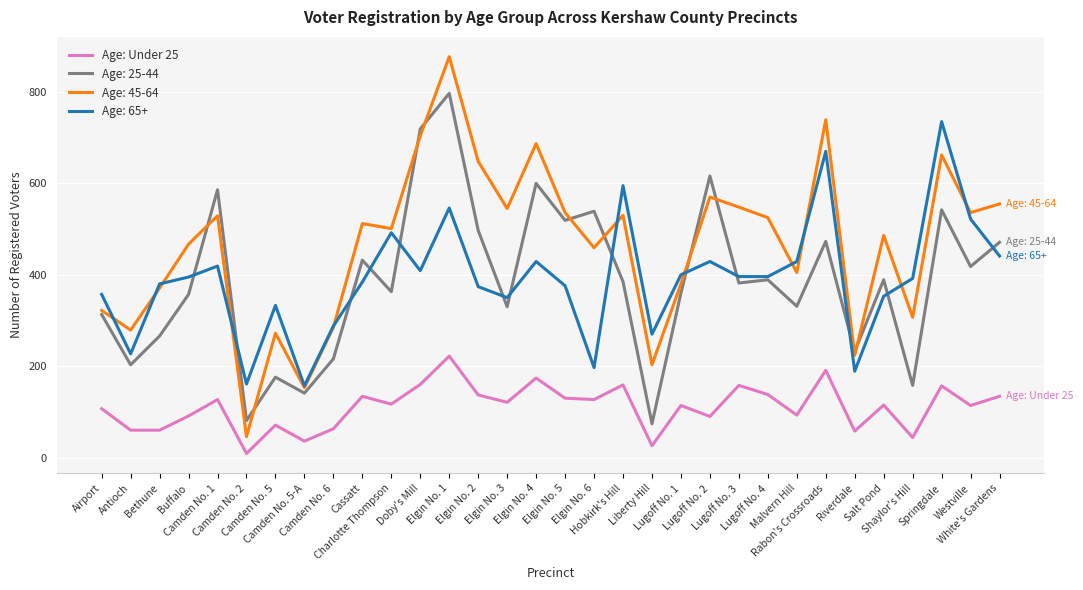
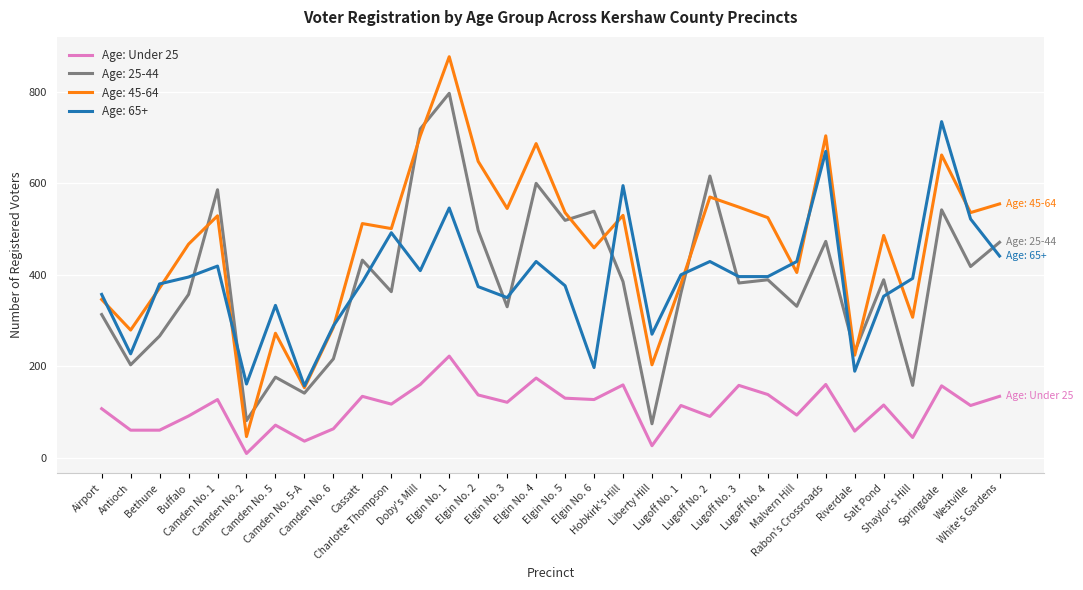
  {
    "Age: Under 25": {
      "Airport": 110,
      "Antioch": 60,
      "Bethune": 60,
      "Buffalo": 90,
      "Camden No. 1": 130,
      "Camden No. 2": 10,
      "Camden No. 5": 70,
      "Camden No. 5-A": 40,
      "Camden No. 6": 60,
      "Cassatt": 130,
      "Charlotte Thompson": 120,
      "Doby's Mill": 160,
      "Elgin No. 1": 220,
      "Elgin No. 2": 140,
      "Elgin No. 3": 120,
      "Elgin No. 4": 170,
      "Elgin No. 5": 130,
      "Elgin No. 6": 130,
      "Hobkirk's Hill": 160,
      "Liberty Hill": 30,
      "Lugoff No. 1": 110,
      "Lugoff No. 2": 90,
      "Lugoff No. 3": 160,
      "Lugoff No. 4": 140,
      "Malvern Hill": 90,
-     "Rabon's Crossroads": 190,
+     "Rabon's Crossroads": 160,
      "Riverdale": 60,
      "Salt Pond": 120,
      "Shaylor's Hill": 40,
      "Springdale": 160,
      "Westville": 110
    },
    "Age: 25-44": {
      "Airport": 310,
      "Antioch": 200,
      "Bethune": 270,
      "Buffalo": 360,
      "Camden No. 1": 590,
      "Camden No. 2": 80,
      "Camden No. 5": 180,
      "Camden No. 5-A": 140,
      "Camden No. 6": 220,
      "Cassatt": 430,
      "Charlotte Thompson": 360,
      "Doby's Mill": 720,
      "Elgin No. 1": 800,
      "Elgin No. 2": 500,
      "Elgin No. 3": 330,
      "Elgin No. 4": 600,
      "Elgin No. 5": 520,
      "Elgin No. 6": 540,
      "Hobkirk's Hill": 390,
      "Liberty Hill": 70,
      "Lugoff No. 1": 360,
      "Lugoff No. 2": 620,
      "Lugoff No. 3": 380,
      "Lugoff No. 4": 390,
      "Malvern Hill": 330,
      "Rabon's Crossroads": 470,
      "Riverdale": 230,
      "Salt Pond": 390,
      "Shaylor's Hill": 160,
      "Springdale": 540,
      "Westville": 420
    },
    "Age: 45-64": {
-     "Airport": 320,
+     "Airport": 350,
      "Antioch": 280,
      "Bethune": 370,
      "Buffalo": 470,
      "Camden No. 1": 530,
      "Camden No. 2": 50,
      "Camden No. 5": 270,
      "Cassatt": 510,
      "Charlotte Thompson": 500,
      "Doby's Mill": 700,
      "Elgin No. 1": 880,
      "Elgin No. 2": 650,
      "Elgin No. 3": 550,
      "Elgin No. 4": 690,
      "Elgin No. 5": 540,
      "Elgin No. 6": 460,
      "Hobkirk's Hill": 530,
      "Liberty Hill": 200,
      "Lugoff No. 1": 380,
      "Lugoff No. 2": 570,
      "Lugoff No. 3": 550,
      "Lugoff No. 4": 530,
      "Malvern Hill": 410,
-     "Rabon's Crossroads": 740,
+     "Rabon's Crossroads": 700,
      "Riverdale": 220,
      "Salt Pond": 490,
      "Shaylor's Hill": 310,
      "Springdale": 660,
      "Westville": 540
    },
    "Age: 65+": {
      "Airport": 360,
      "Antioch": 230,
      "Bethune": 380,
      "Buffalo": 400,
      "Camden No. 1": 420,
      "Camden No. 2": 160,
      "Camden No. 5": 330,
      "Cassatt": 380,
      "Charlotte Thompson": 490,
      "Doby's Mill": 410,
      "Elgin No. 1": 550,
      "Elgin No. 2": 370,
      "Elgin No. 3": 350,
      "Elgin No. 4": 430,
      "Elgin No. 5": 380,
      "Elgin No. 6": 200,
      "Hobkirk's Hill": 600,
      "Liberty Hill": 270,
      "Lugoff No. 1": 400,
      "Lugoff No. 2": 430,
      "Lugoff No. 3": 400,
      "Lugoff No. 4": 400,
      "Malvern Hill": 430,
      "Rabon's Crossroads": 670,
      "Riverdale": 190,
      "Salt Pond": 350,
      "Shaylor's Hill": 390,
      "Springdale": 740,
      "Westville": 520
    }
  }
